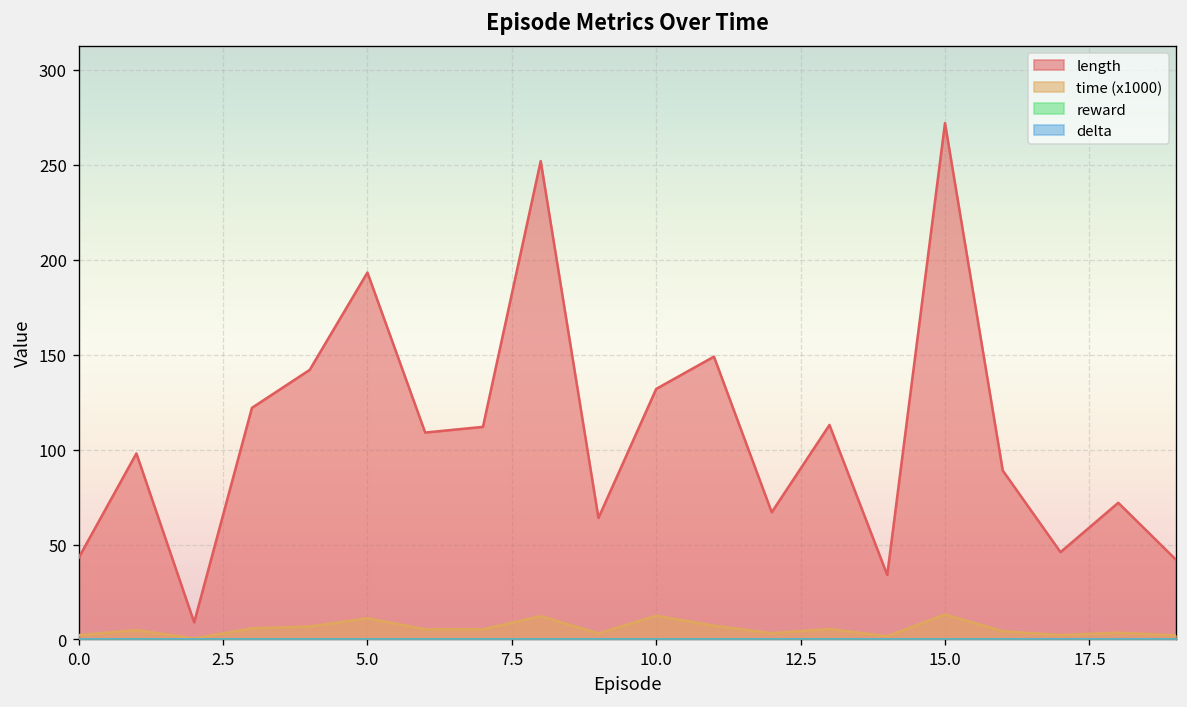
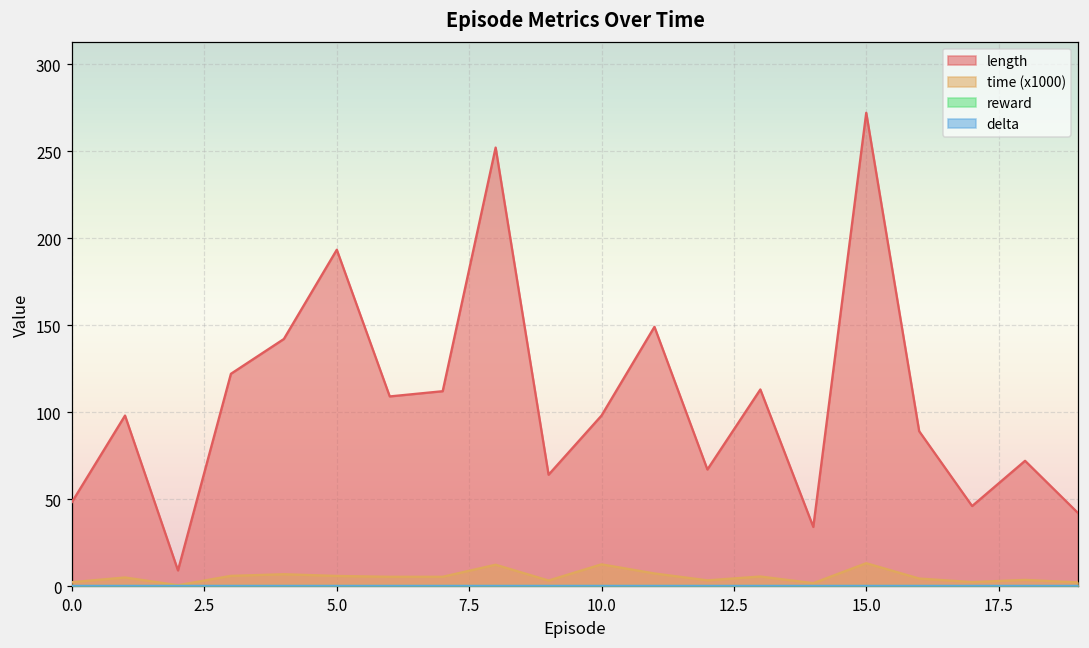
  {
    "length": {
-     "0.0": 43,
+     "0.0": 48,
      "5.0": 193,
-     "10.0": 132,
+     "10.0": 98,
      "15.0": 272
    },
    "time (x1000)": {
      "0.0": 2,
-     "5.0": 11,
+     "5.0": 6,
      "10.0": 13,
      "15.0": 13
    },
    "delta": {
      "0.0": 0,
      "5.0": 0,
      "10.0": 0,
      "15.0": 0
    }
  }
